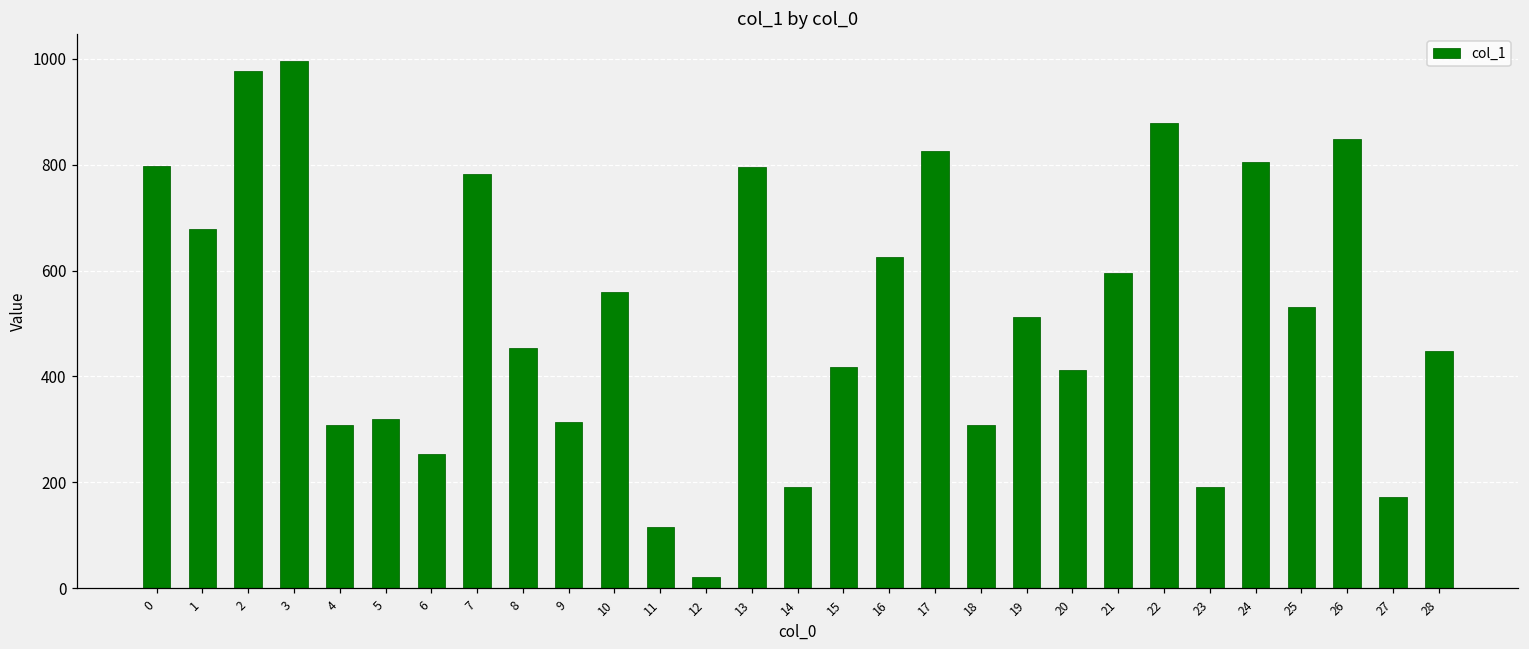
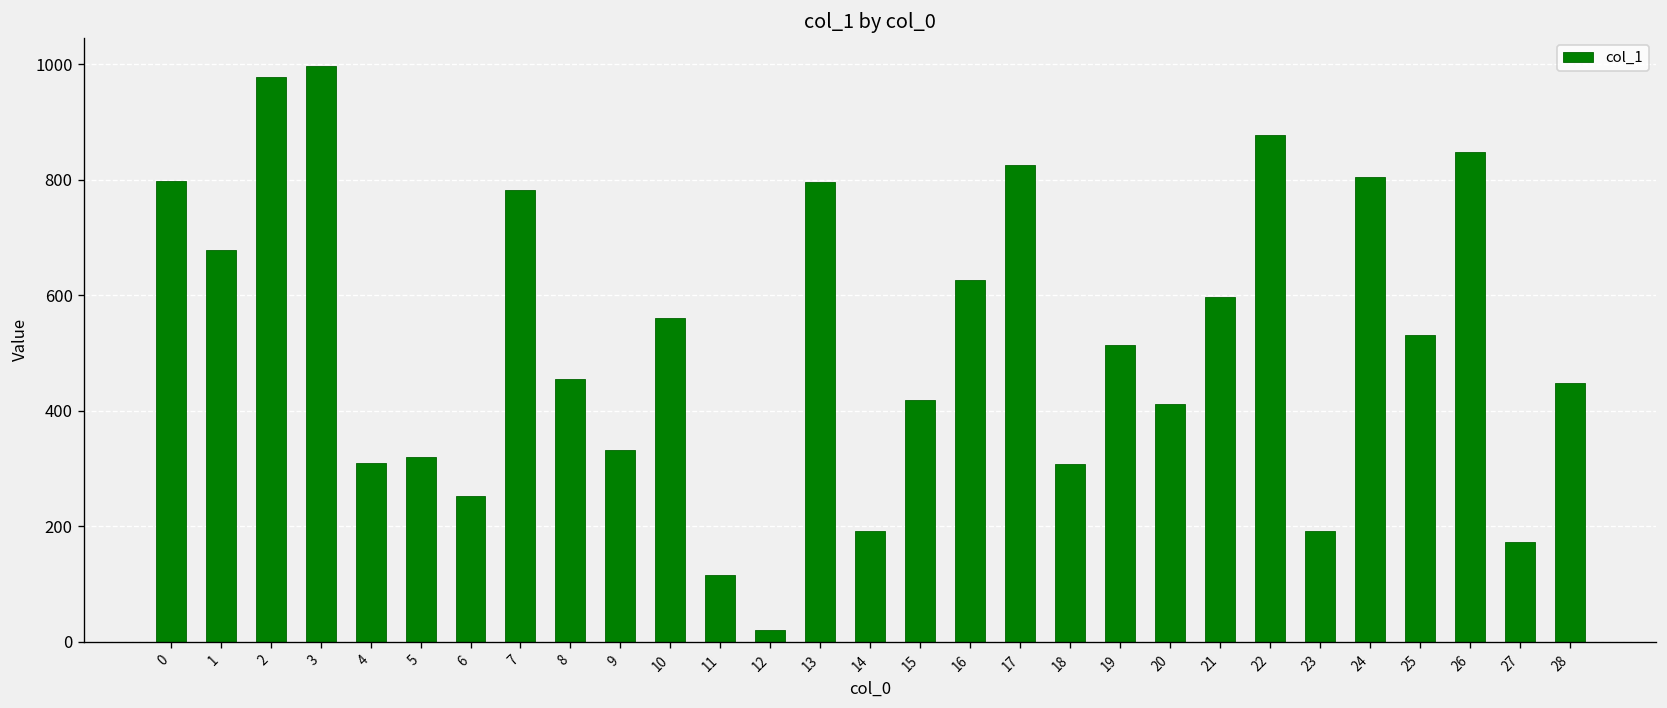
  {
    "0": 800,
    "1": 680,
    "2": 980,
    "3": 1000,
    "4": 310,
    "5": 320,
    "6": 250,
    "7": 780,
    "8": 450,
-   "9": 310,
+   "9": 330,
    "10": 560,
    "11": 120,
    "12": 20,
    "13": 800,
    "14": 190,
    "15": 420,
    "16": 630,
    "17": 830,
    "18": 310,
    "19": 510,
    "20": 410,
    "21": 600,
    "22": 880,
    "23": 190,
    "24": 810,
    "25": 530,
    "26": 850,
    "27": 170,
    "28": 450
  }
